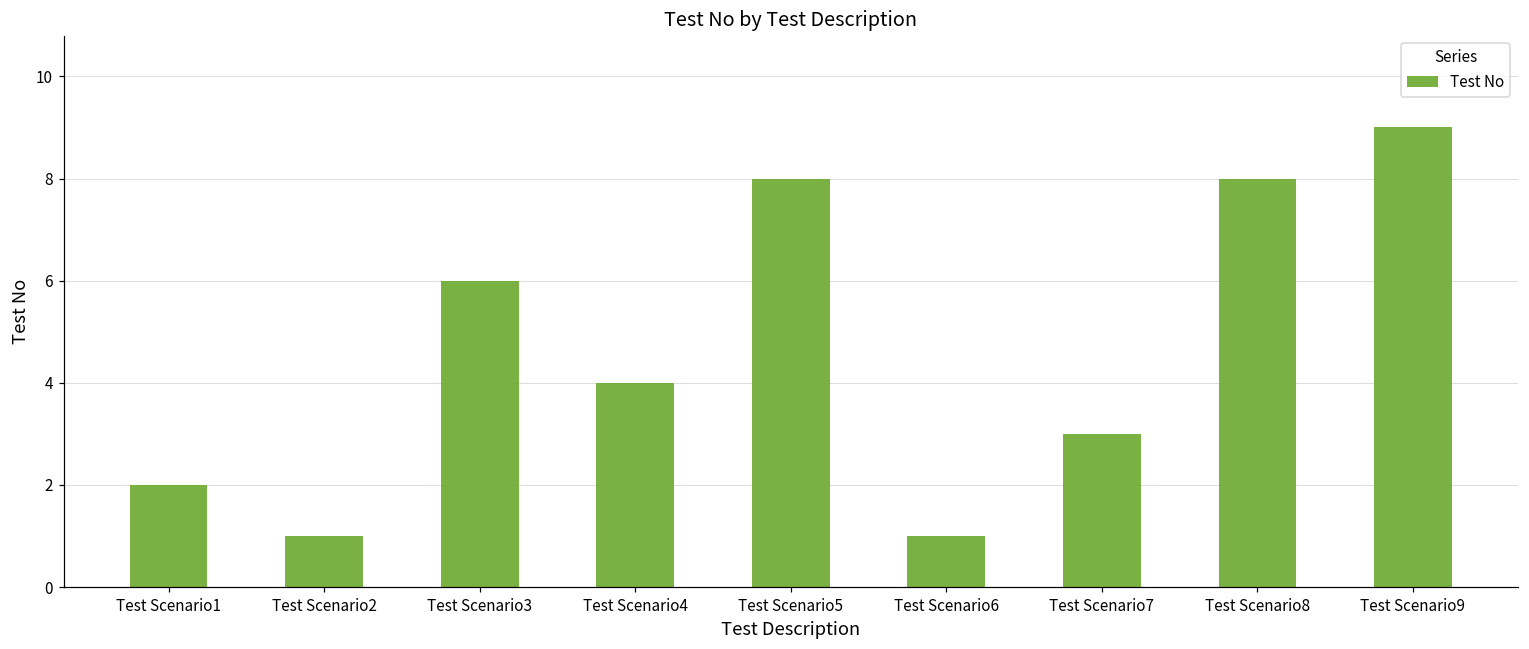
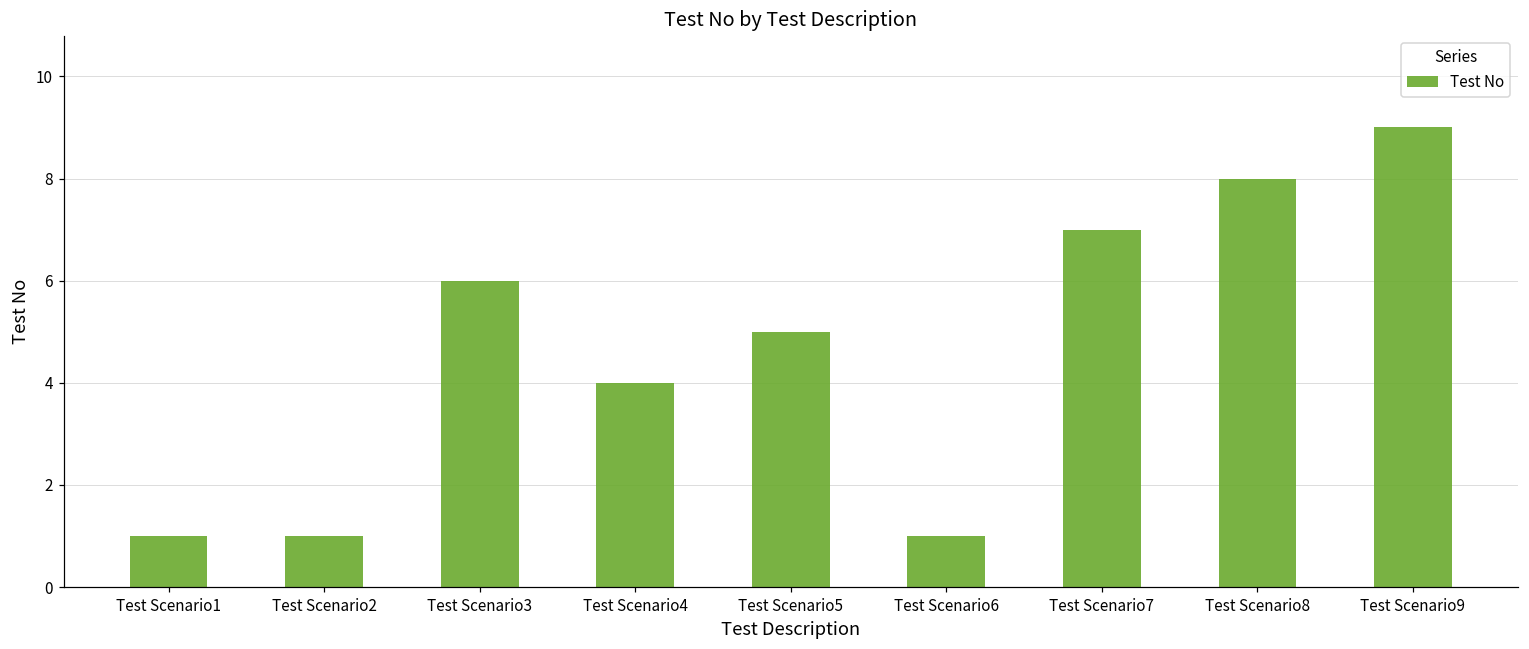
  {
-   "Test Scenario1": 2,
+   "Test Scenario1": 1,
    "Test Scenario2": 1,
    "Test Scenario3": 6,
    "Test Scenario4": 4,
-   "Test Scenario5": 8,
+   "Test Scenario5": 5,
    "Test Scenario6": 1,
-   "Test Scenario7": 3,
+   "Test Scenario7": 7,
    "Test Scenario8": 8,
    "Test Scenario9": 9
  }
